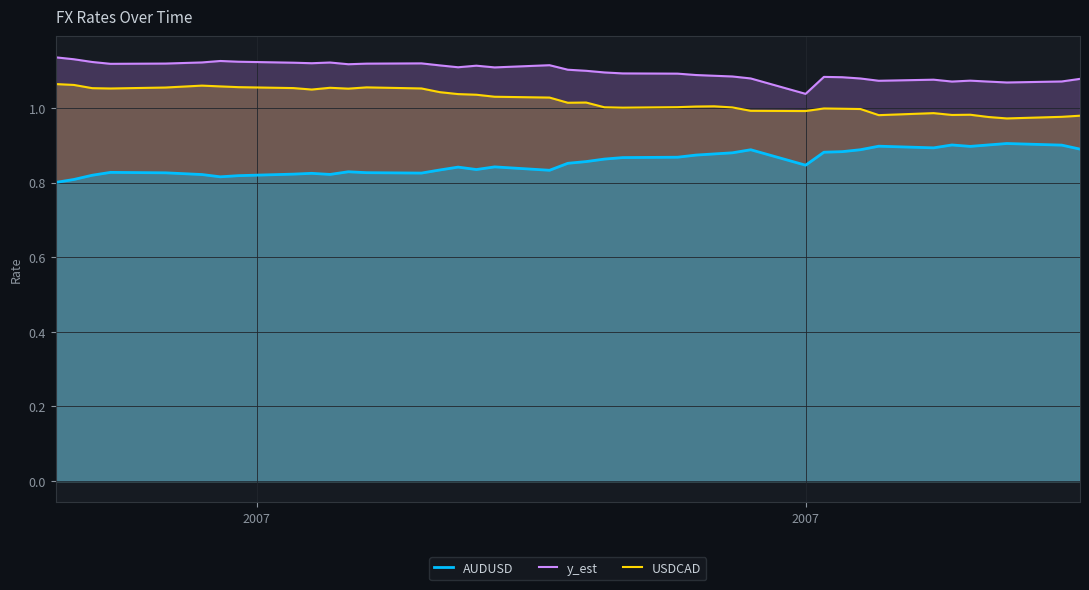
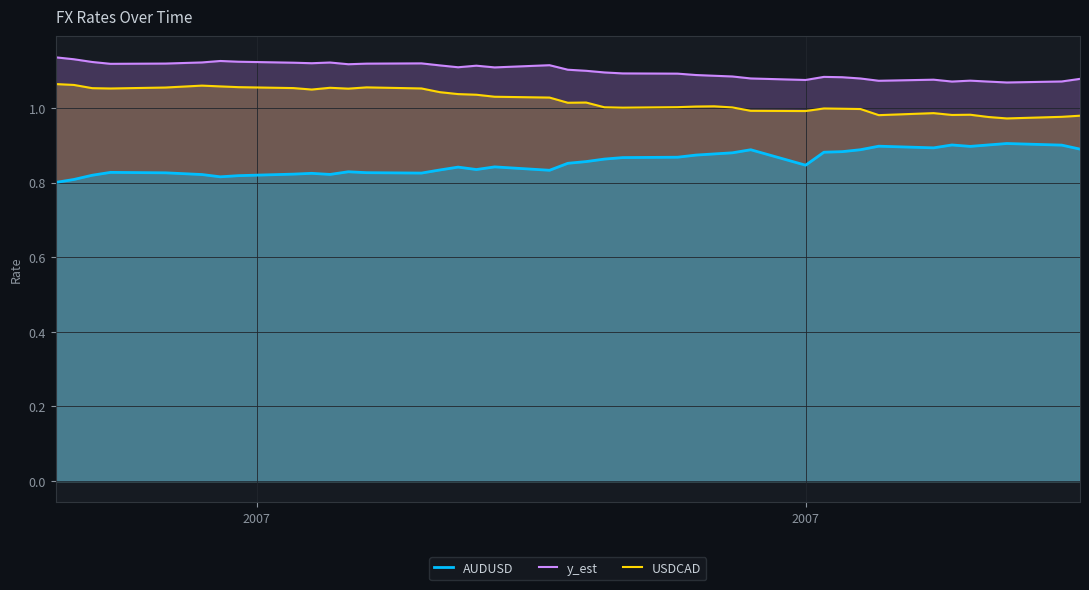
  {
    "AUDUSD": {
      "2007": 0.85
    },
    "y_est": {
-     "2007": 1.04
+     "2007": 1.07
    },
    "USDCAD": {
      "2007": 0.99
    }
  }
